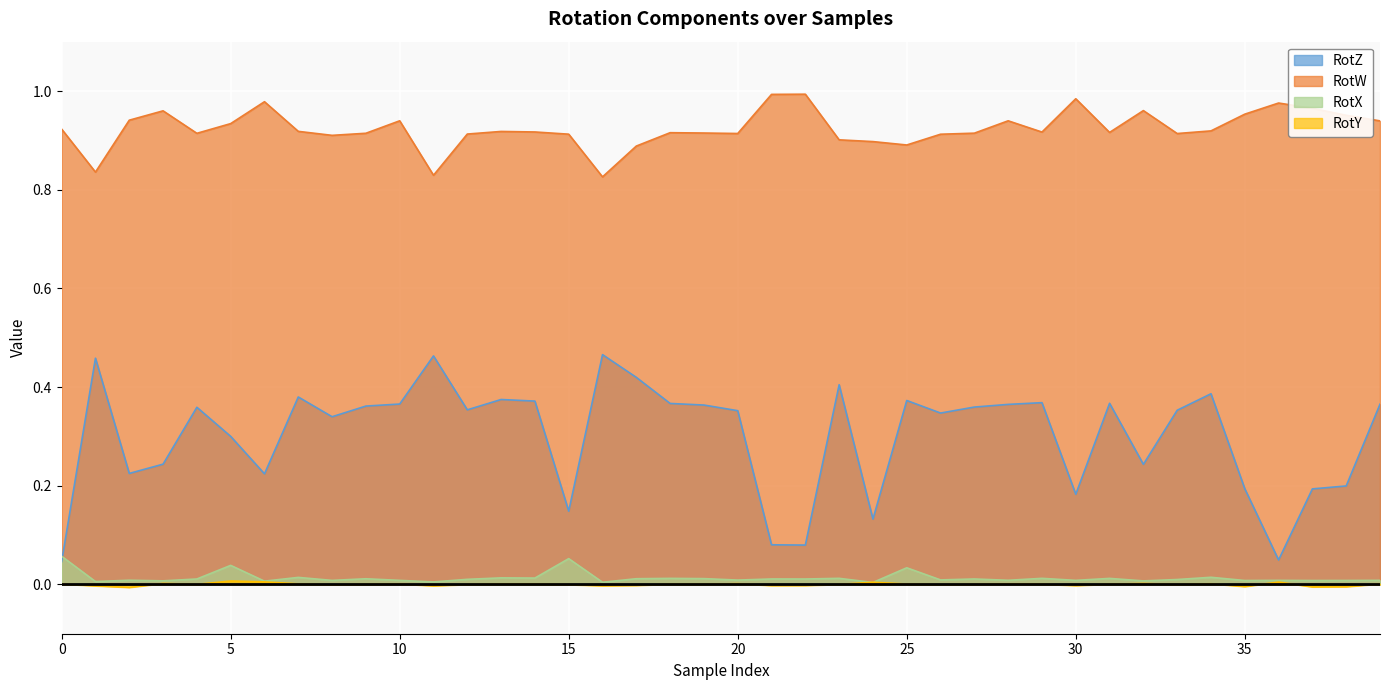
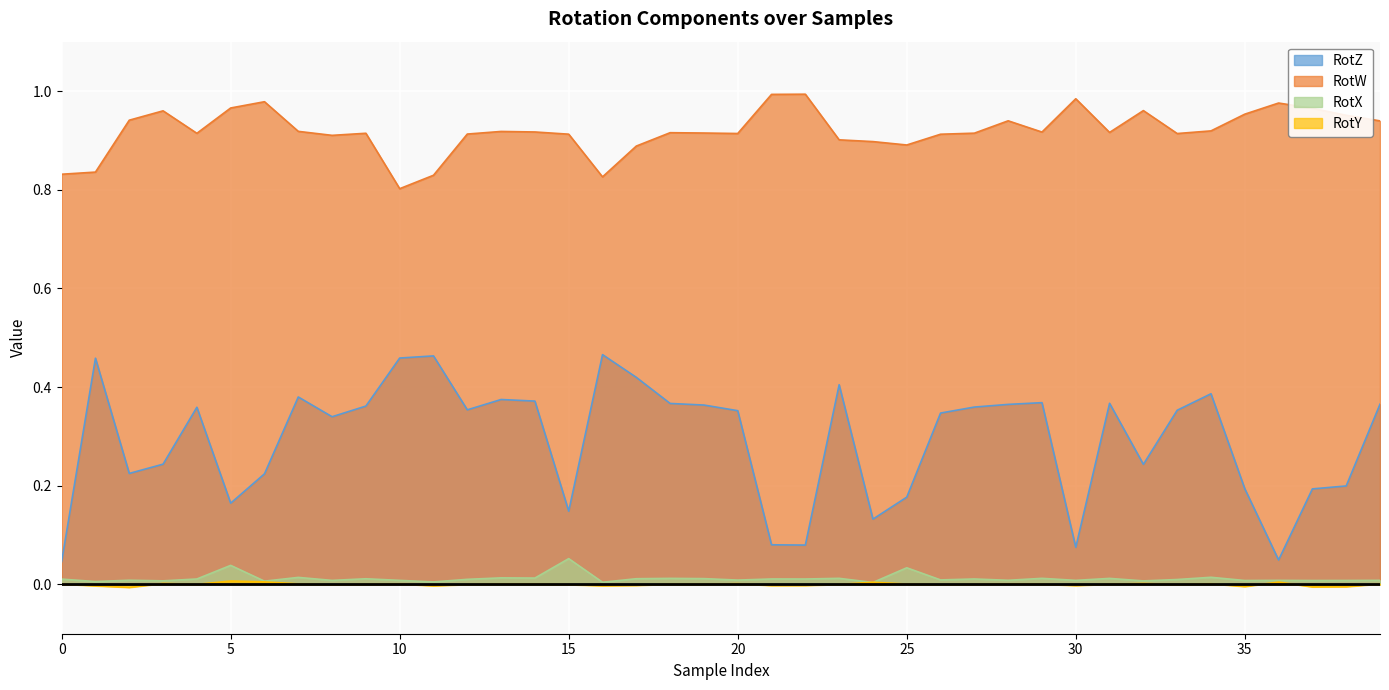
  {
    "RotZ": {
      "0": 0.05,
-     "5": 0.30,
-     "10": 0.37,
+     "5": 0.16,
+     "10": 0.46,
      "15": 0.15,
      "20": 0.35,
-     "25": 0.37,
-     "30": 0.18,
+     "25": 0.18,
+     "30": 0.08,
      "35": 0.19
    },
    "RotW": {
-     "0": 0.92,
-     "5": 0.93,
-     "10": 0.94,
+     "0": 0.83,
+     "5": 0.97,
+     "10": 0.80,
      "15": 0.91,
      "20": 0.91,
      "25": 0.89,
      "30": 0.98,
      "35": 0.95
    },
    "RotX": {
-     "0": 0.06,
+     "0": 0.01,
      "5": 0.04,
      "10": 0.01,
      "15": 0.05,
      "20": 0.01,
      "25": 0.03,
      "30": 0.01,
      "35": 0.01
    }
  }
